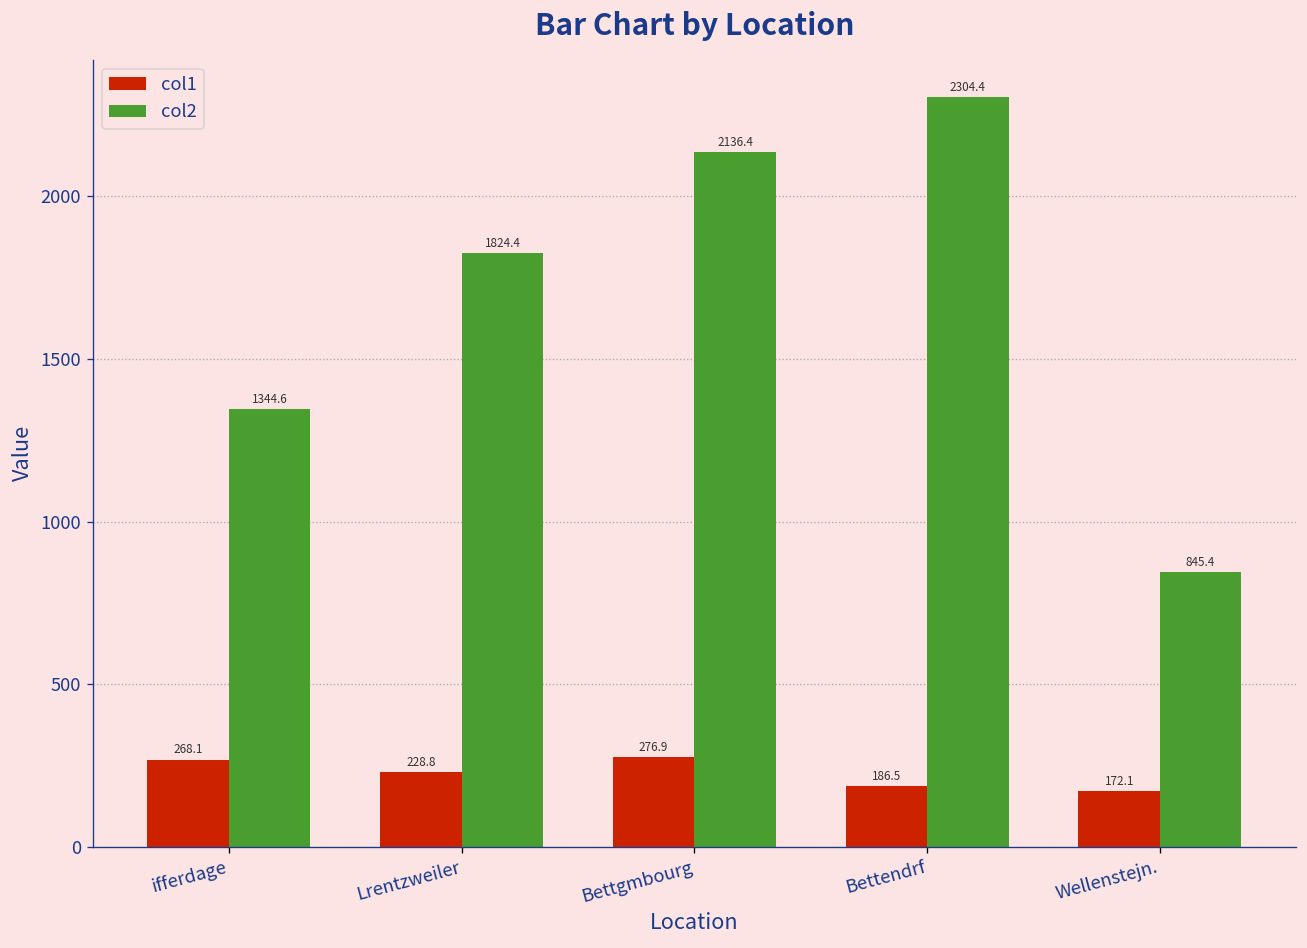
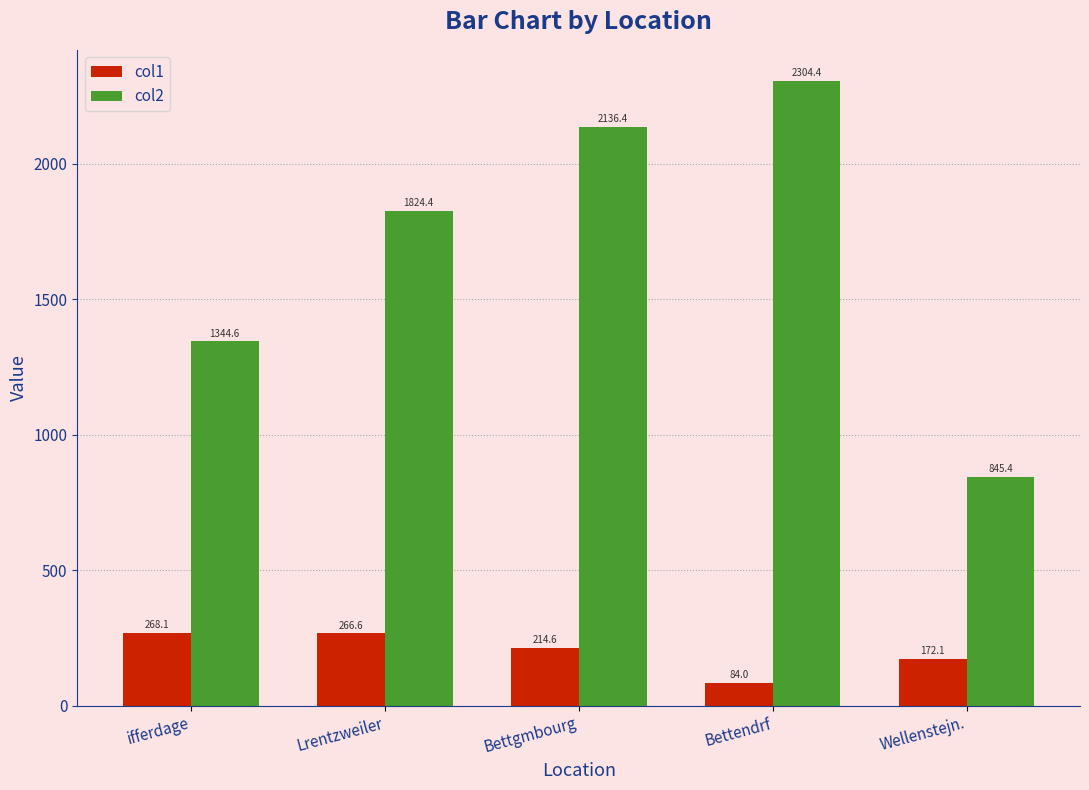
  {
    "col1": {
      "ifferdage": 268.1,
-     "Lrentzweiler": 228.8,
-     "Bettgmbourg": 276.9,
-     "Bettendrf": 186.5,
+     "Lrentzweiler": 266.6,
+     "Bettgmbourg": 214.6,
+     "Bettendrf": 84.0,
      "Wellenstejn.": 172.1
    },
    "col2": {
      "ifferdage": 1344.6,
      "Lrentzweiler": 1824.4,
      "Bettgmbourg": 2136.4,
      "Bettendrf": 2304.4,
      "Wellenstejn.": 845.4
    }
  }
